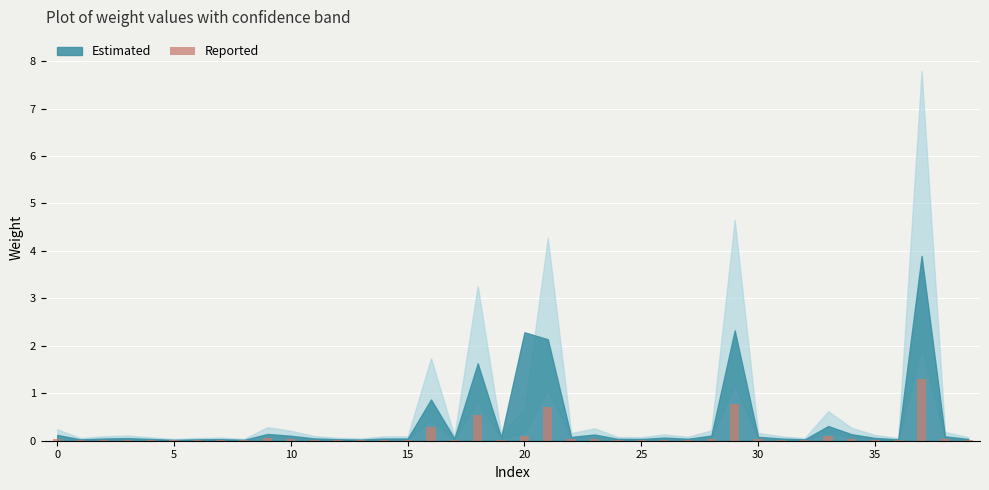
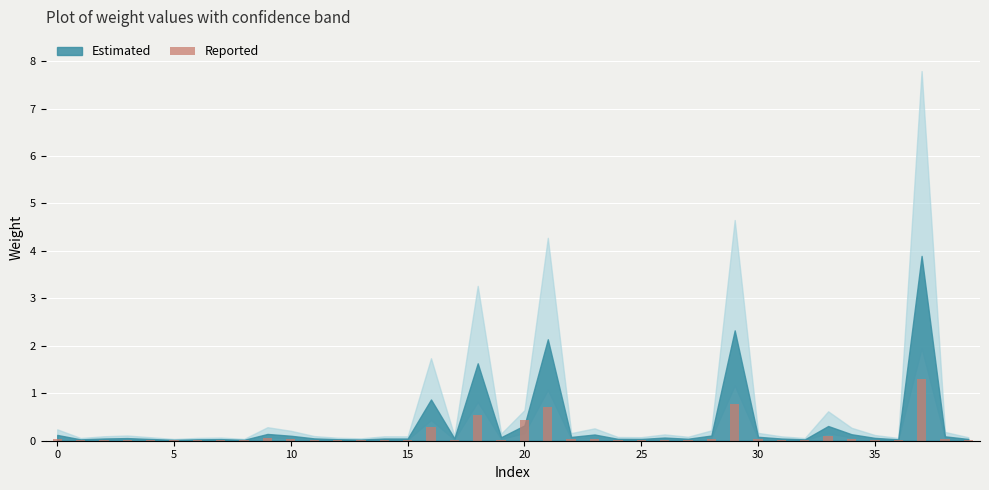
  {
    "Reported": {
-     "20": 0.1
+     "20": 0.4
    },
    "Estimated": {
      "0": 0.1,
      "10": 0.1,
-     "20": 2.3,
+     "20": 0.3,
      "30": 0.1,
      "35": 0.1
    }
  }
